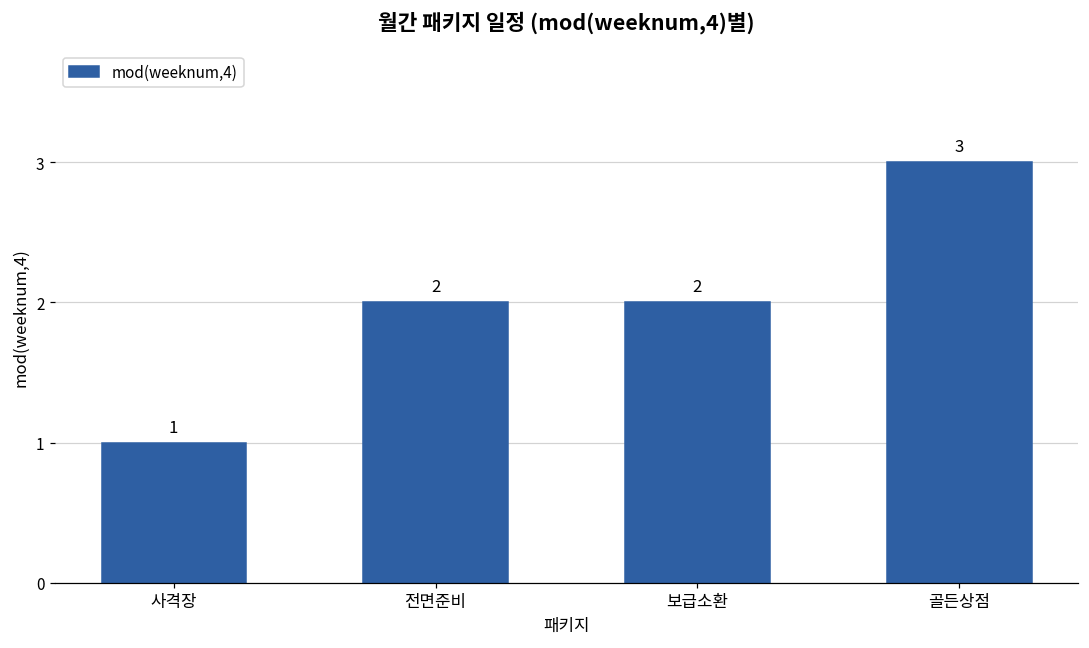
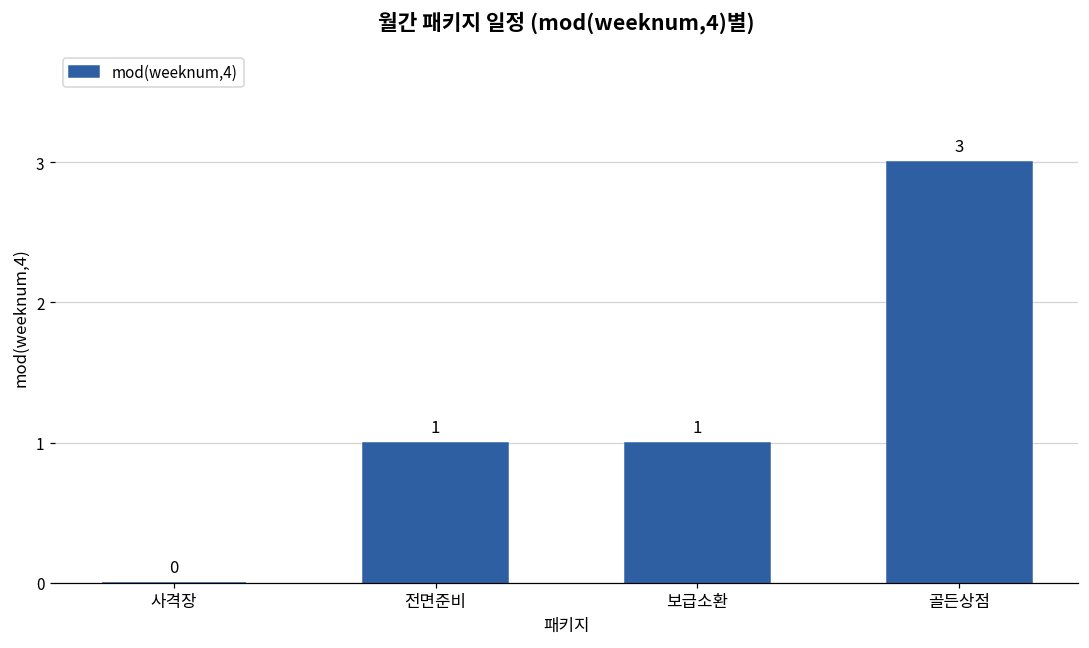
  {
-   "사격장": 1,
-   "전면준비": 2,
-   "보급소환": 2,
+   "사격장": 0,
+   "전면준비": 1,
+   "보급소환": 1,
    "골든상점": 3
  }
